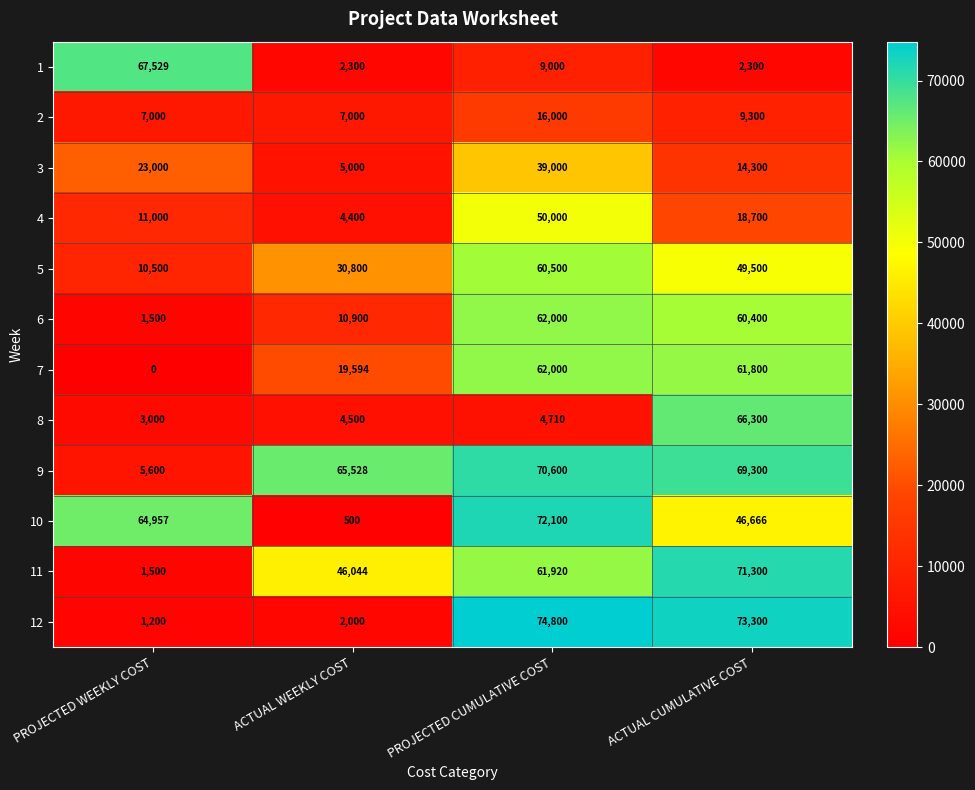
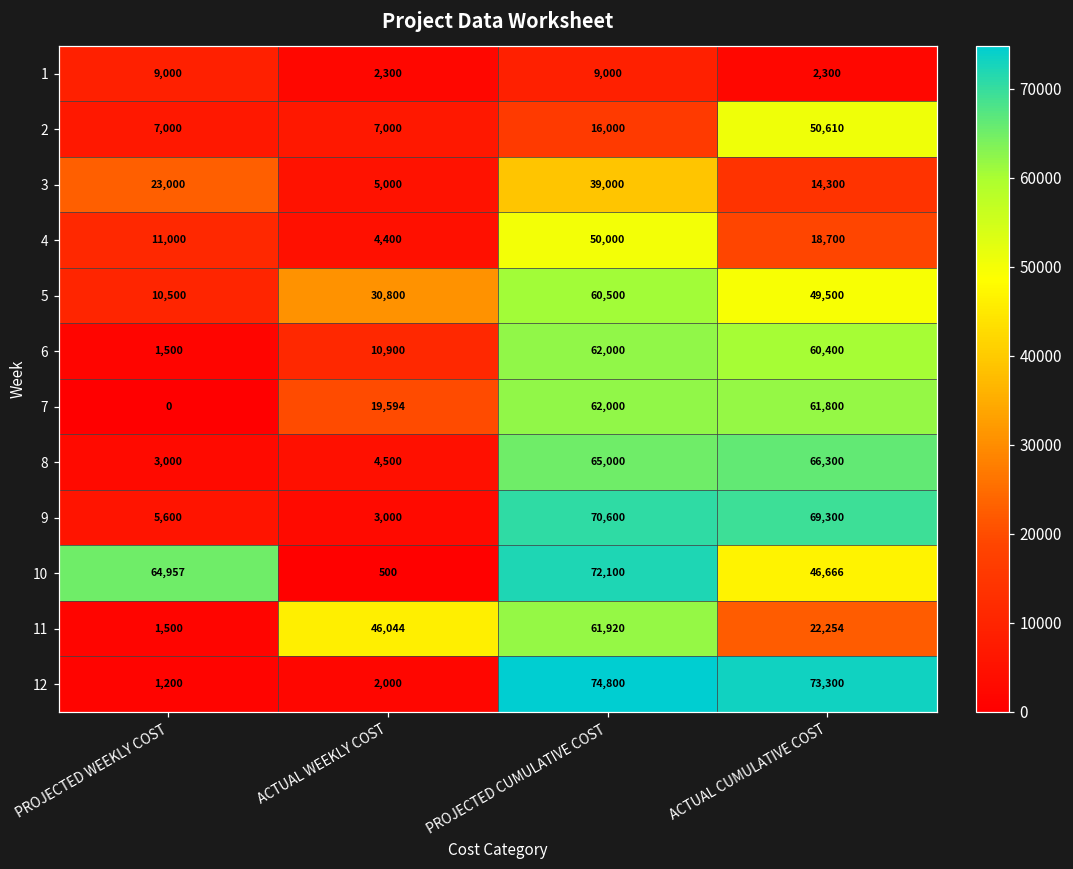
  {
    "1": {
-     "PROJECTED WEEKLY COST": "67,529",
+     "PROJECTED WEEKLY COST": "9,000",
      "ACTUAL WEEKLY COST": "2,300",
      "PROJECTED CUMULATIVE COST": "9,000",
      "ACTUAL CUMULATIVE COST": "2,300"
    },
    "2": {
      "PROJECTED WEEKLY COST": "7,000",
      "ACTUAL WEEKLY COST": "7,000",
      "PROJECTED CUMULATIVE COST": "16,000",
-     "ACTUAL CUMULATIVE COST": "9,300"
+     "ACTUAL CUMULATIVE COST": "50,610"
    },
    "3": {
      "PROJECTED WEEKLY COST": "23,000",
      "ACTUAL WEEKLY COST": "5,000",
      "PROJECTED CUMULATIVE COST": "39,000",
      "ACTUAL CUMULATIVE COST": "14,300"
    },
    "4": {
      "PROJECTED WEEKLY COST": "11,000",
      "ACTUAL WEEKLY COST": "4,400",
      "PROJECTED CUMULATIVE COST": "50,000",
      "ACTUAL CUMULATIVE COST": "18,700"
    },
    "5": {
      "PROJECTED WEEKLY COST": "10,500",
      "ACTUAL WEEKLY COST": "30,800",
      "PROJECTED CUMULATIVE COST": "60,500",
      "ACTUAL CUMULATIVE COST": "49,500"
    },
    "6": {
      "PROJECTED WEEKLY COST": "1,500",
      "ACTUAL WEEKLY COST": "10,900",
      "PROJECTED CUMULATIVE COST": "62,000",
      "ACTUAL CUMULATIVE COST": "60,400"
    },
    "7": {
      "PROJECTED WEEKLY COST": "0",
      "ACTUAL WEEKLY COST": "19,594",
      "PROJECTED CUMULATIVE COST": "62,000",
      "ACTUAL CUMULATIVE COST": "61,800"
    },
    "8": {
      "PROJECTED WEEKLY COST": "3,000",
      "ACTUAL WEEKLY COST": "4,500",
-     "PROJECTED CUMULATIVE COST": "4,710",
+     "PROJECTED CUMULATIVE COST": "65,000",
      "ACTUAL CUMULATIVE COST": "66,300"
    },
    "9": {
      "PROJECTED WEEKLY COST": "5,600",
-     "ACTUAL WEEKLY COST": "65,528",
+     "ACTUAL WEEKLY COST": "3,000",
      "PROJECTED CUMULATIVE COST": "70,600",
      "ACTUAL CUMULATIVE COST": "69,300"
    },
    "10": {
      "PROJECTED WEEKLY COST": "64,957",
      "ACTUAL WEEKLY COST": "500",
      "PROJECTED CUMULATIVE COST": "72,100",
      "ACTUAL CUMULATIVE COST": "46,666"
    },
    "11": {
      "PROJECTED WEEKLY COST": "1,500",
      "ACTUAL WEEKLY COST": "46,044",
      "PROJECTED CUMULATIVE COST": "61,920",
-     "ACTUAL CUMULATIVE COST": "71,300"
+     "ACTUAL CUMULATIVE COST": "22,254"
    },
    "12": {
      "PROJECTED WEEKLY COST": "1,200",
      "ACTUAL WEEKLY COST": "2,000",
      "PROJECTED CUMULATIVE COST": "74,800",
      "ACTUAL CUMULATIVE COST": "73,300"
    }
  }
